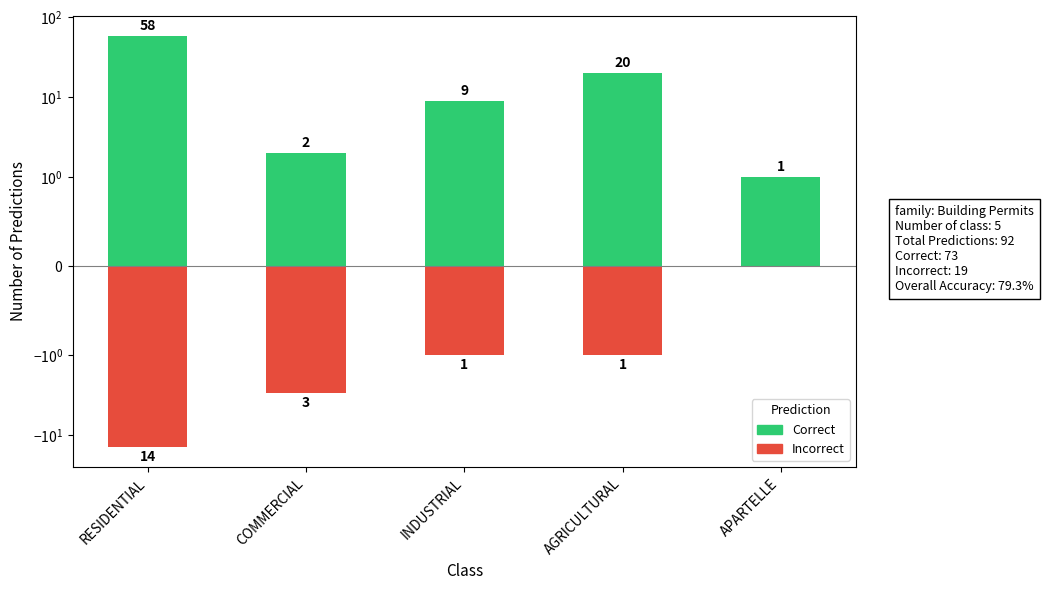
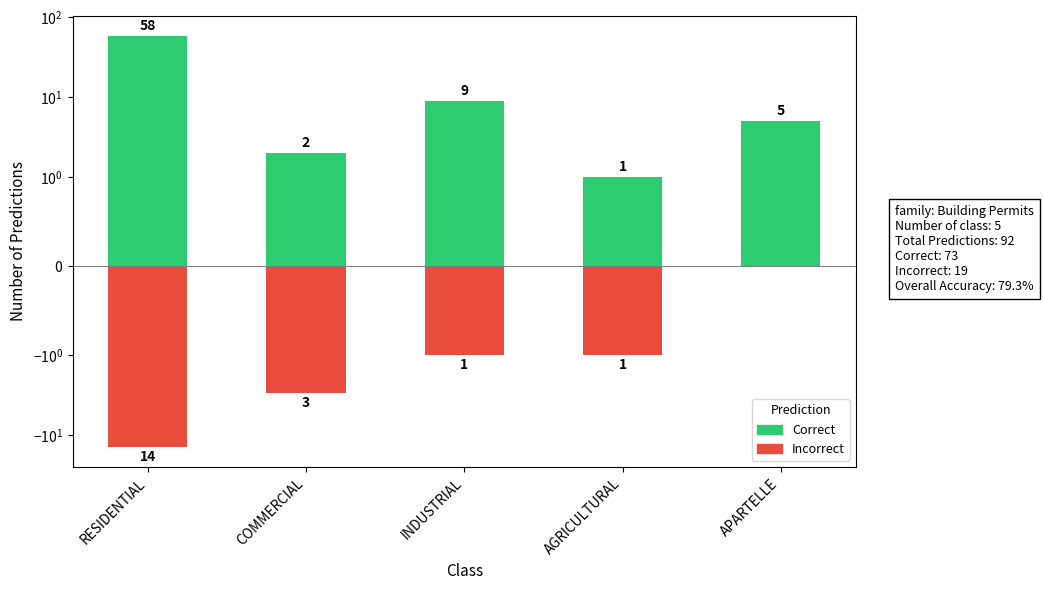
  {
    "Correct": {
      "RESIDENTIAL": 58,
      "COMMERCIAL": 2,
      "INDUSTRIAL": 9,
-     "AGRICULTURAL": 20,
-     "APARTELLE": 1
+     "AGRICULTURAL": 1,
+     "APARTELLE": 5
    }
  }
